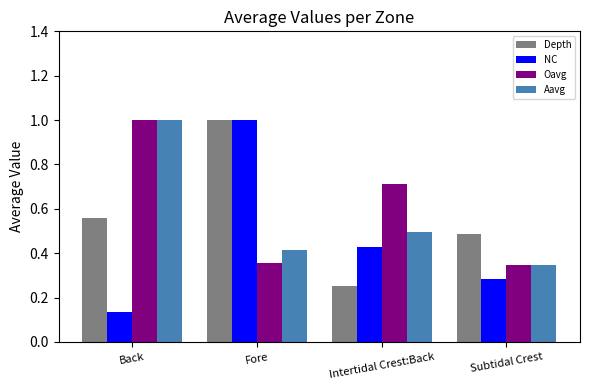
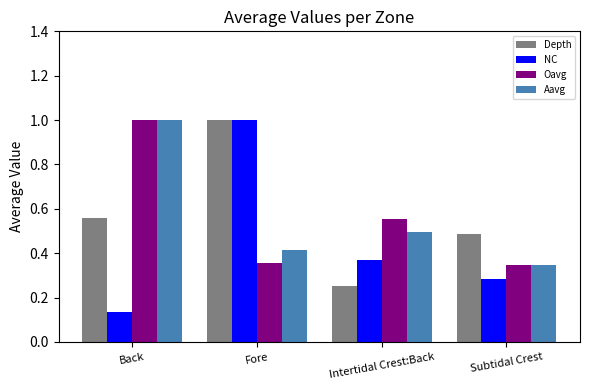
  {
    "Depth": {
      "Back": 0.56,
      "Fore": 1.00,
      "Intertidal Crest:Back": 0.25,
      "Subtidal Crest": 0.49
    },
    "NC": {
      "Back": 0.14,
      "Fore": 1.00,
-     "Intertidal Crest:Back": 0.43,
+     "Intertidal Crest:Back": 0.37,
      "Subtidal Crest": 0.28
    },
    "Oavg": {
      "Back": 1.00,
      "Fore": 0.35,
-     "Intertidal Crest:Back": 0.71,
+     "Intertidal Crest:Back": 0.56,
      "Subtidal Crest": 0.35
    },
    "Aavg": {
      "Back": 1.00,
      "Fore": 0.41,
      "Intertidal Crest:Back": 0.49,
      "Subtidal Crest": 0.35
    }
  }
